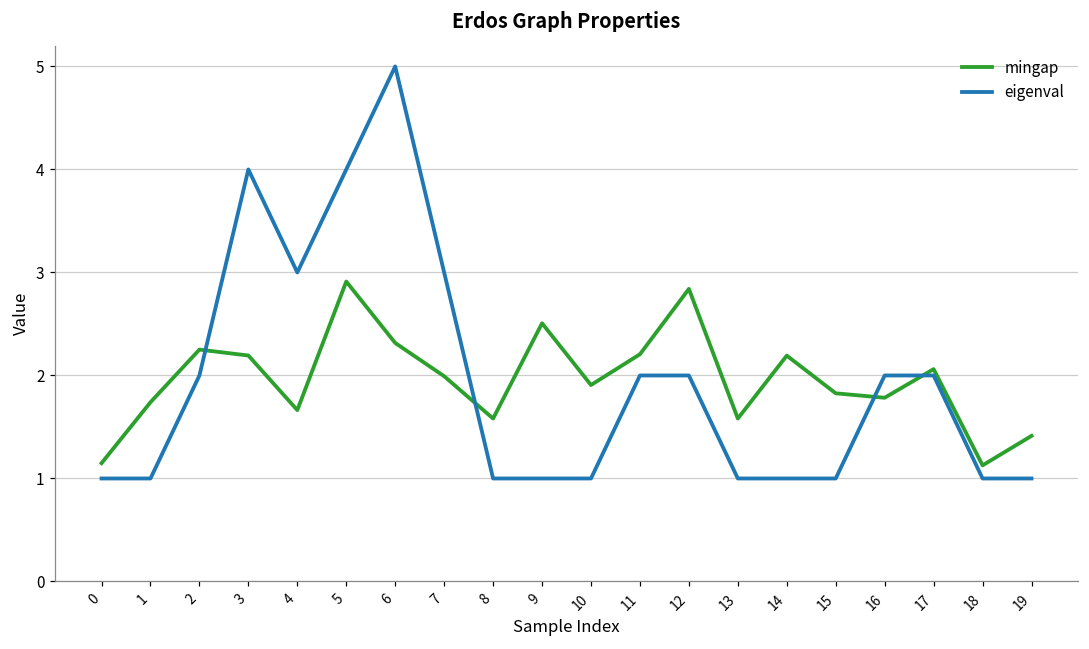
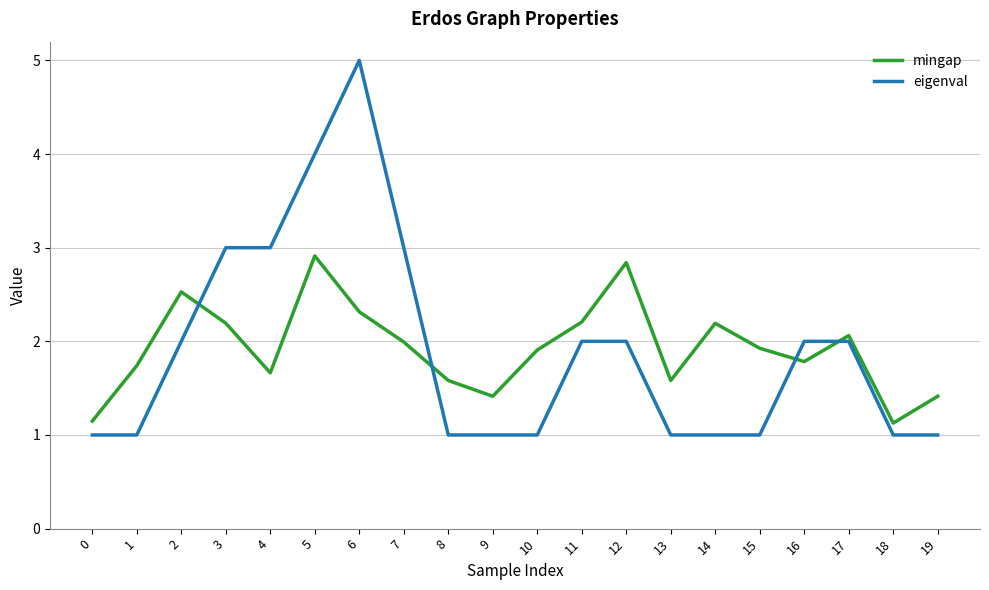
  {
    "mingap": {
      "0": 1.1,
      "1": 1.7,
-     "2": 2.3,
+     "2": 2.5,
      "3": 2.2,
      "4": 1.7,
      "5": 2.9,
      "6": 2.3,
      "7": 2.0,
      "8": 1.6,
-     "9": 2.5,
+     "9": 1.4,
      "10": 1.9,
      "11": 2.2,
      "12": 2.8,
      "13": 1.6,
      "14": 2.2,
-     "15": 1.8,
+     "15": 1.9,
      "16": 1.8,
      "17": 2.1,
      "18": 1.1,
      "19": 1.4
    },
    "eigenval": {
      "0": 1,
      "1": 1,
      "2": 2,
-     "3": 4,
+     "3": 3,
      "4": 3,
      "5": 4,
      "6": 5,
      "7": 3,
      "8": 1,
      "9": 1,
      "10": 1,
      "11": 2,
      "12": 2,
      "13": 1,
      "14": 1,
      "15": 1,
      "16": 2,
      "17": 2,
      "18": 1,
      "19": 1
    }
  }
